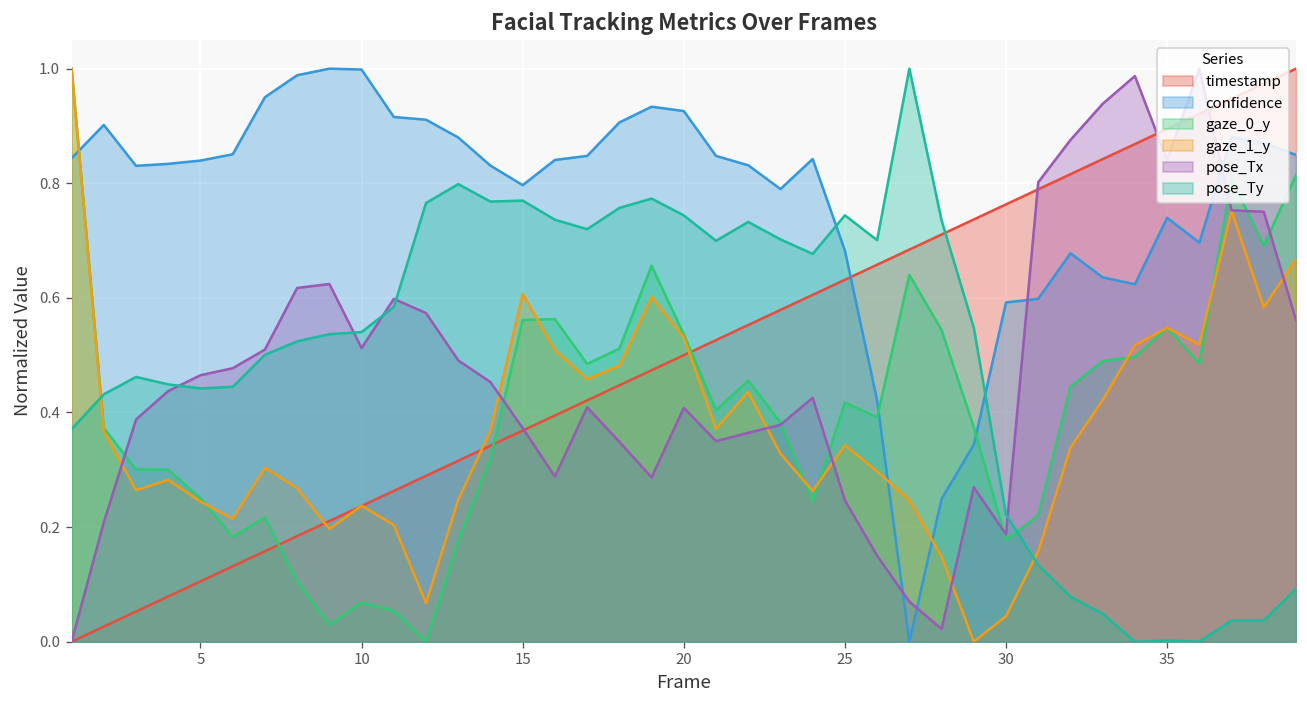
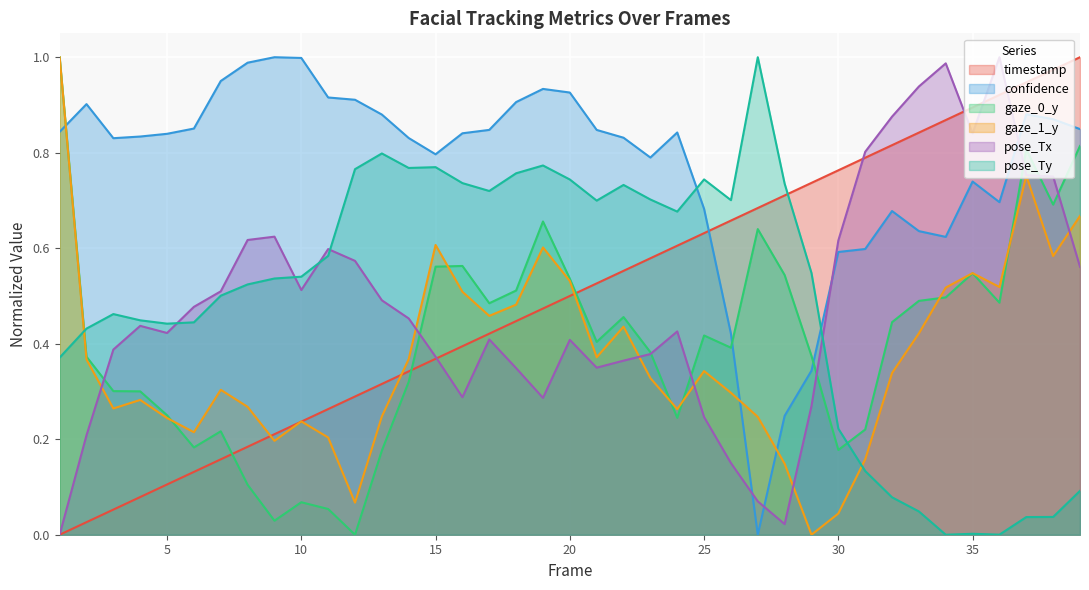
  {
    "pose_Tx": {
-     "5": 0.47,
+     "5": 0.42,
      "10": 0.51,
      "20": 0.41,
      "25": 0.25,
-     "30": 0.19
+     "30": 0.62
    }
  }
